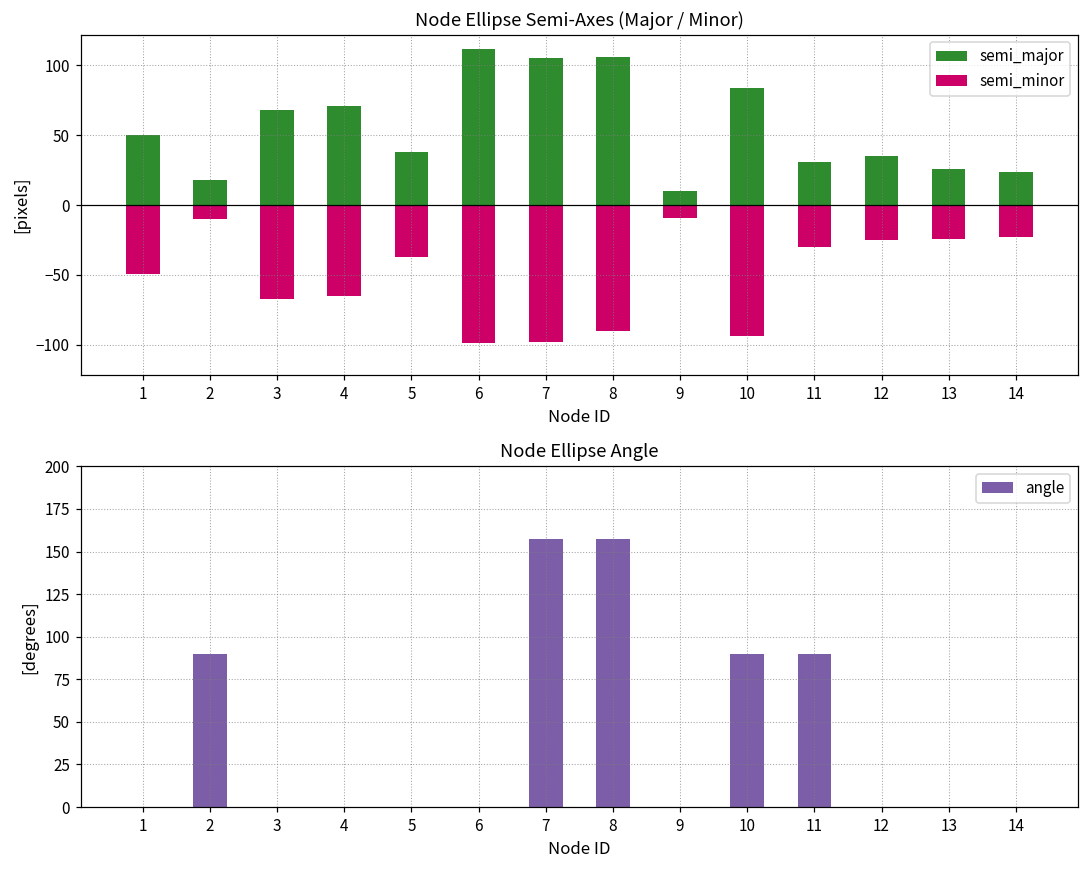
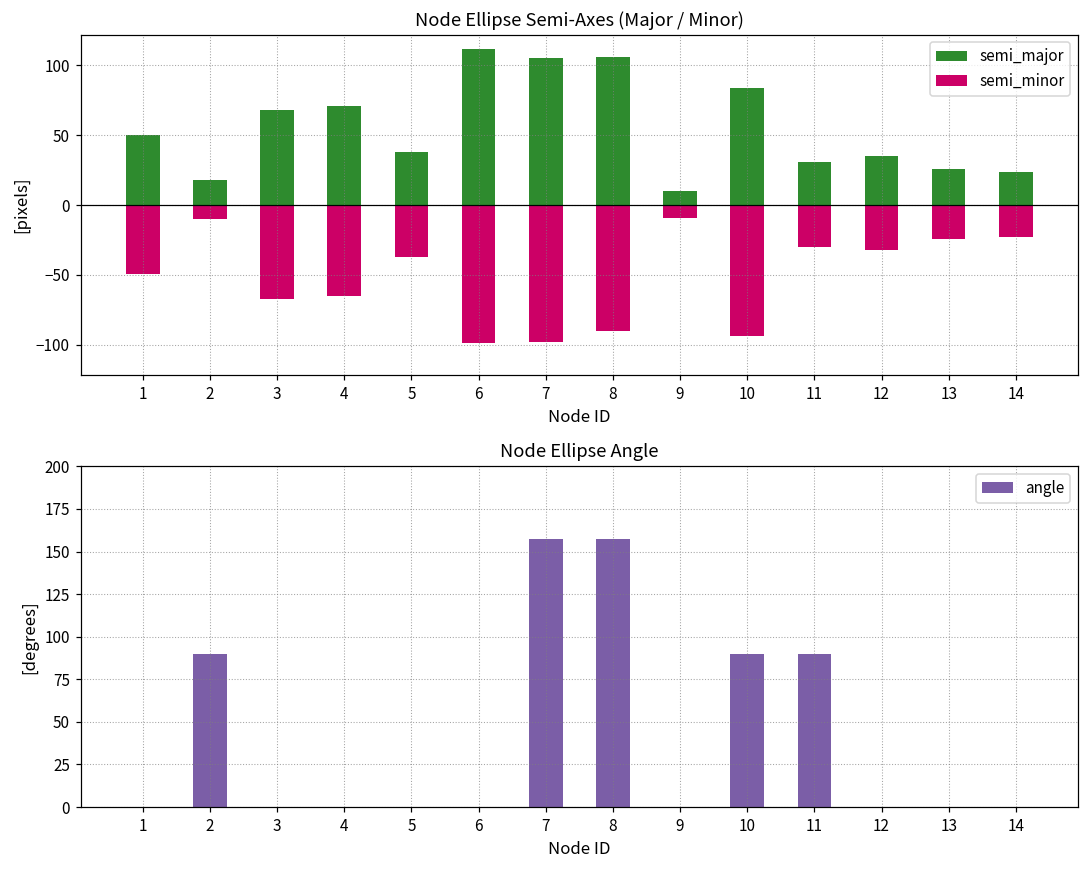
  {
    "Node Ellipse Semi-Axes (Major / Minor)": {
      "semi_major": {
        "1": 50,
        "2": 18,
        "3": 68,
        "4": 71,
        "5": 38,
        "6": 112,
        "7": 105,
        "8": 106,
        "9": 10,
        "10": 84,
        "11": 31,
        "12": 35,
        "13": 26,
        "14": 24
      },
      "semi_minor": {
        "1": -49,
        "2": -10,
        "3": -67,
        "4": -65,
        "5": -37,
        "6": -99,
        "7": -98,
        "8": -90,
        "9": -9,
        "10": -94,
        "11": -30,
-       "12": -25,
+       "12": -32,
        "13": -24,
        "14": -23
      }
    },
    "Node Ellipse Angle": {
      "1": 0,
      "2": 90,
      "3": 0,
      "4": 0,
      "5": 0,
      "6": 0,
      "7": 158,
      "8": 158,
      "9": 0,
      "10": 90,
      "11": 90,
      "12": 0,
      "13": 0,
      "14": 0
    }
  }
